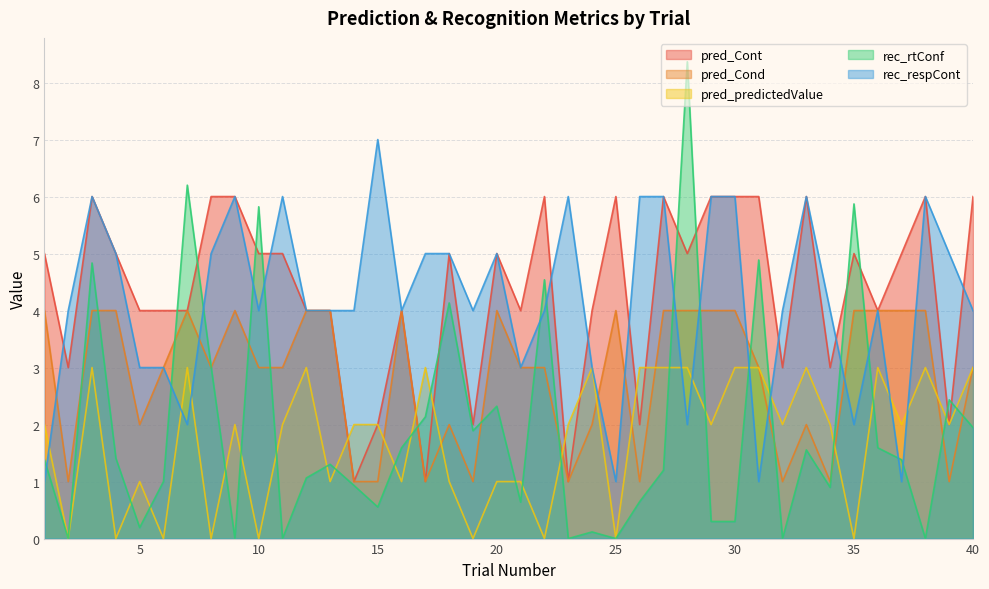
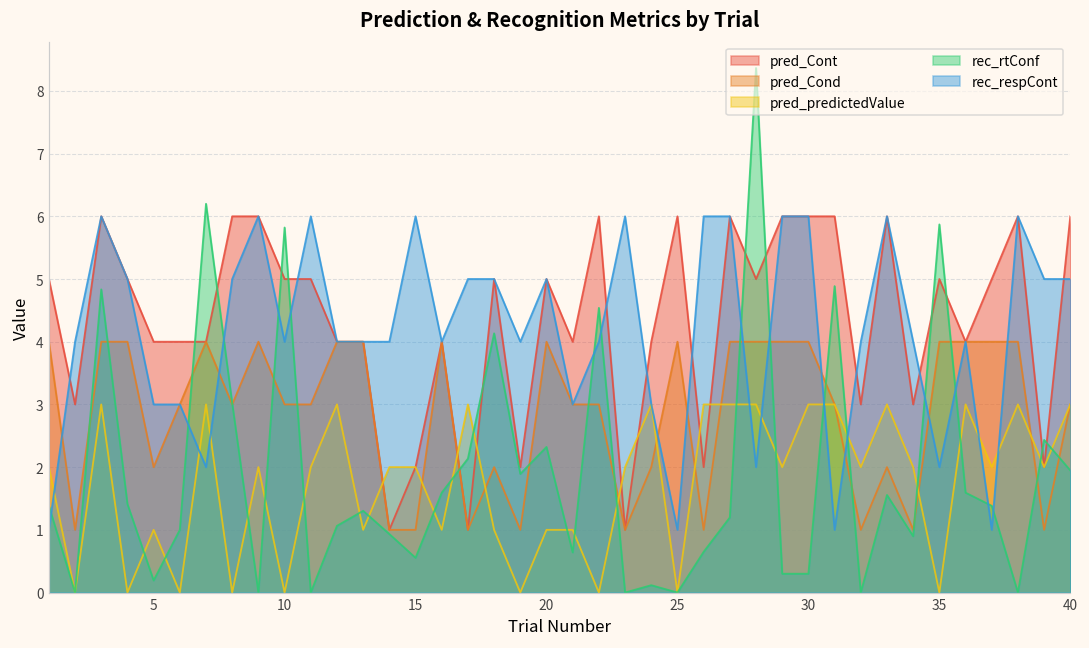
  {
    "rec_rtConf": {
      "5": 0.2,
      "10": 5.8,
      "15": 0.6,
      "20": 2.3,
      "30": 0.3,
      "35": 5.9,
      "40": 1.9
    },
    "rec_respCont": {
      "5": 3,
      "10": 4,
-     "15": 7,
+     "15": 6,
      "25": 1,
      "35": 2,
-     "40": 4
+     "40": 5
    }
  }
